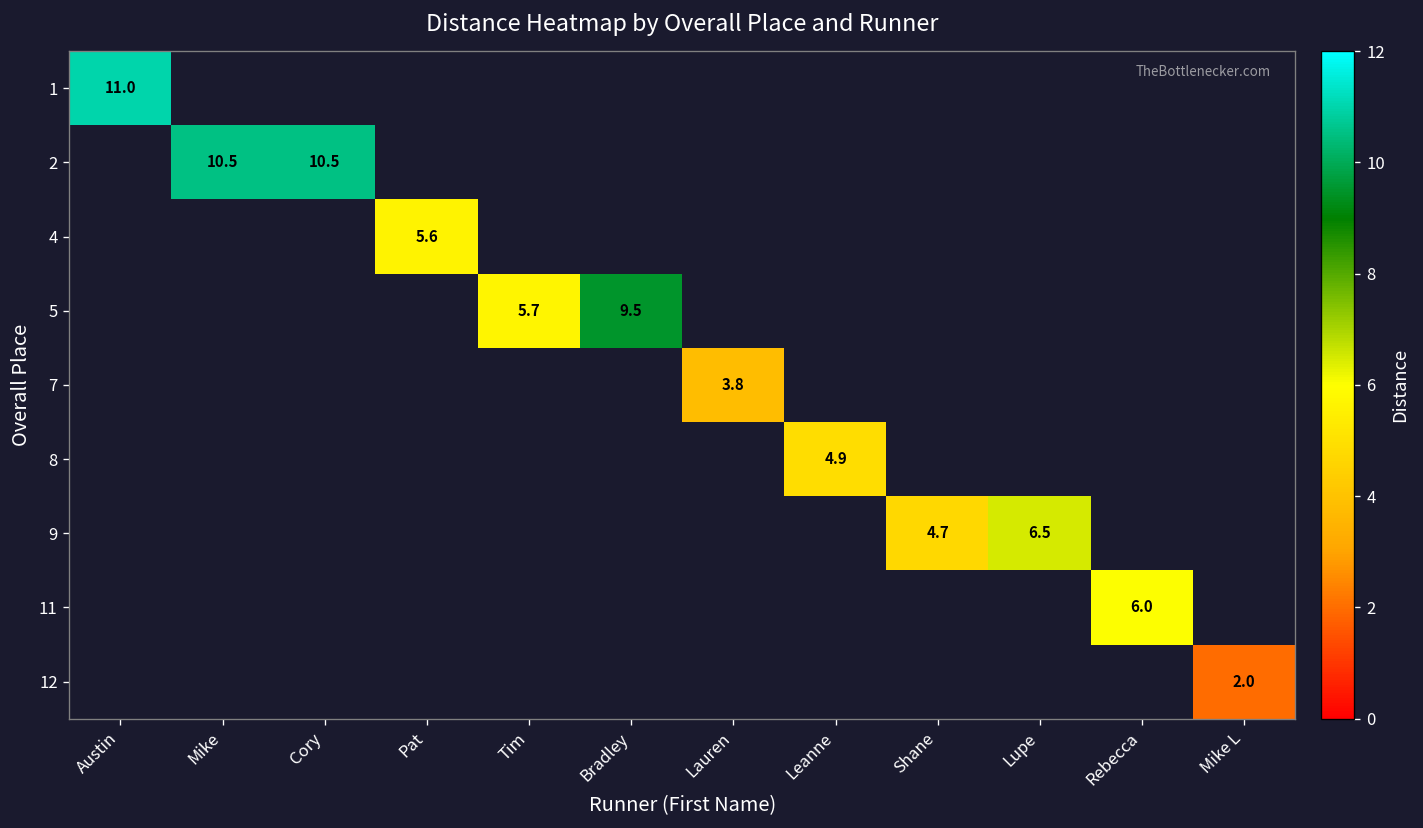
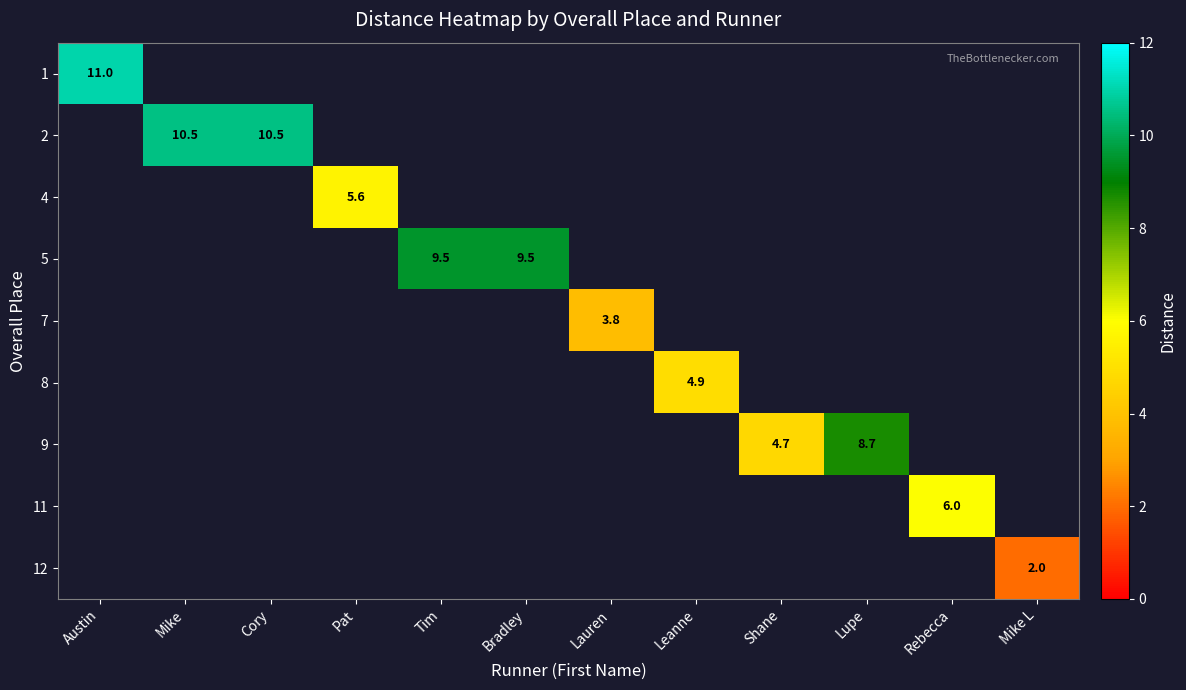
  {
    "1": {
      "Austin": 11.0
    },
    "2": {
      "Mike": 10.5,
      "Cory": 10.5
    },
    "4": {
      "Pat": 5.6
    },
    "5": {
-     "Tim": 5.7,
+     "Tim": 9.5,
      "Bradley": 9.5
    },
    "7": {
      "Lauren": 3.8
    },
    "8": {
      "Leanne": 4.9
    },
    "9": {
      "Shane": 4.7,
-     "Lupe": 6.5
+     "Lupe": 8.7
    },
    "11": {
      "Rebecca": 6.0
    },
    "12": {
      "Mike L": 2.0
    }
  }
